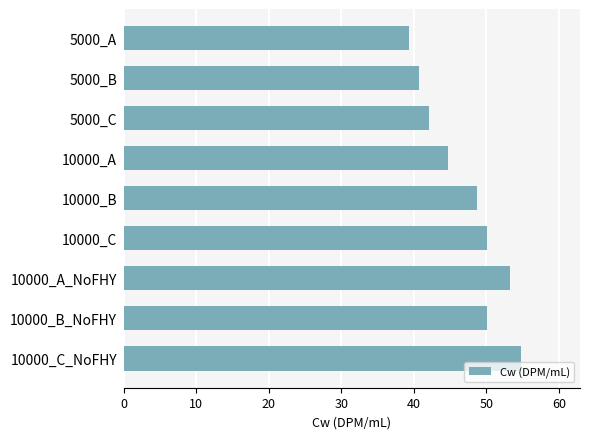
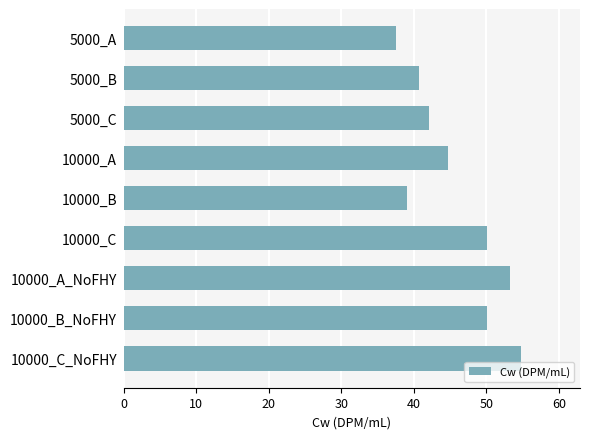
  {
-   "5000_A": 39,
+   "5000_A": 37,
    "5000_B": 41,
    "5000_C": 42,
    "10000_A": 45,
-   "10000_B": 49,
+   "10000_B": 39,
    "10000_C": 50,
    "10000_A_NoFHY": 53,
    "10000_B_NoFHY": 50,
    "10000_C_NoFHY": 55
  }
